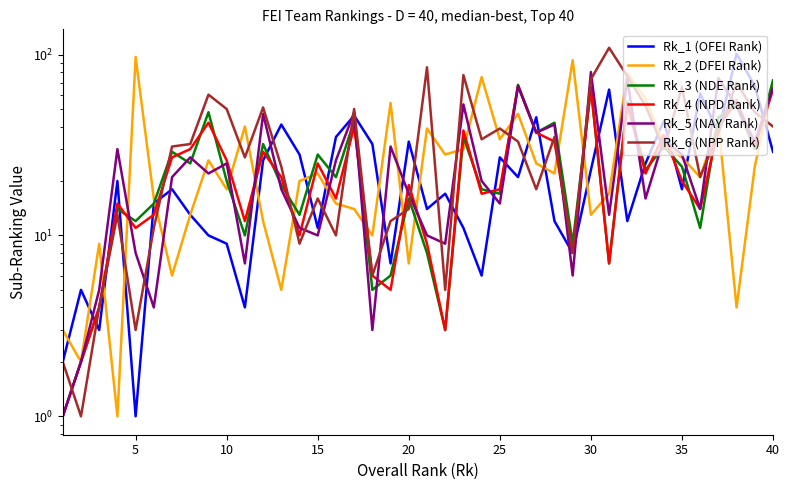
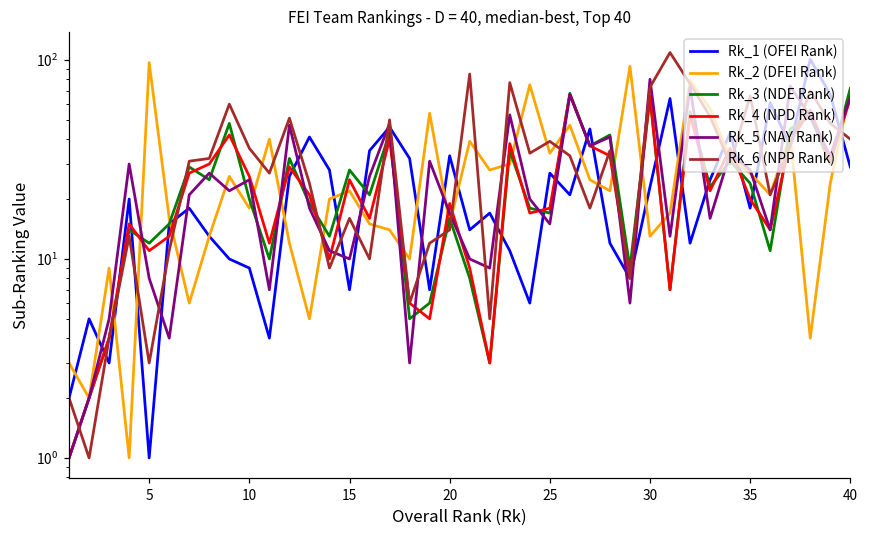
  {
    "Rk_1 (OFEI Rank)": {
      "5": 1,
      "10": 9,
-     "15": 11,
+     "15": 7,
      "20": 33,
      "25": 27,
      "30": 23,
      "35": 18,
      "40": 29
    },
    "Rk_2 (DFEI Rank)": {
      "5": 100,
      "10": 18,
      "15": 22,
-     "20": 7,
+     "20": 15,
      "25": 34,
      "30": 13,
      "35": 27
    },
    "Rk_3 (NDE Rank)": {
      "5": 12,
      "10": 20,
      "15": 28,
      "20": 16,
      "25": 17,
      "35": 24
    },
    "Rk_4 (NPD Rank)": {
      "5": 11,
      "10": 26,
      "15": 25,
      "20": 19,
      "25": 18,
      "35": 20
    },
    "Rk_5 (NAY Rank)": {
      "5": 8,
      "10": 25,
      "15": 10,
      "20": 17,
      "25": 15,
      "30": 80
    },
    "Rk_6 (NPP Rank)": {
      "5": 3,
-     "10": 50,
+     "10": 36,
      "15": 16,
      "20": 14,
      "25": 39,
      "30": 73,
      "40": 40
    }
  }
